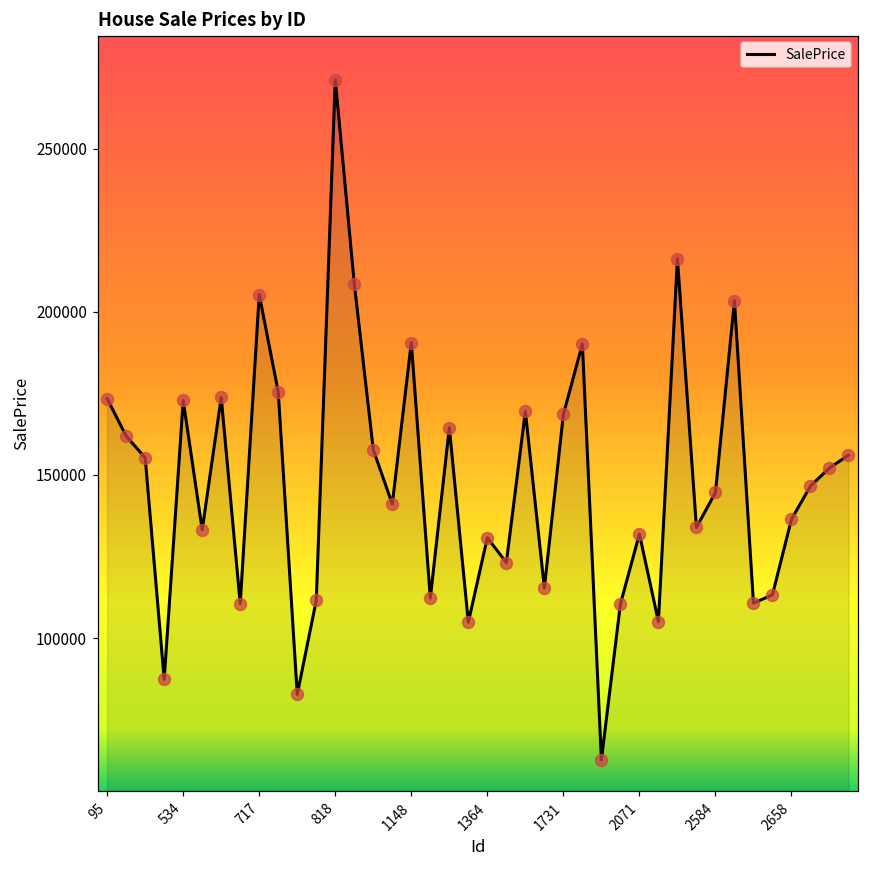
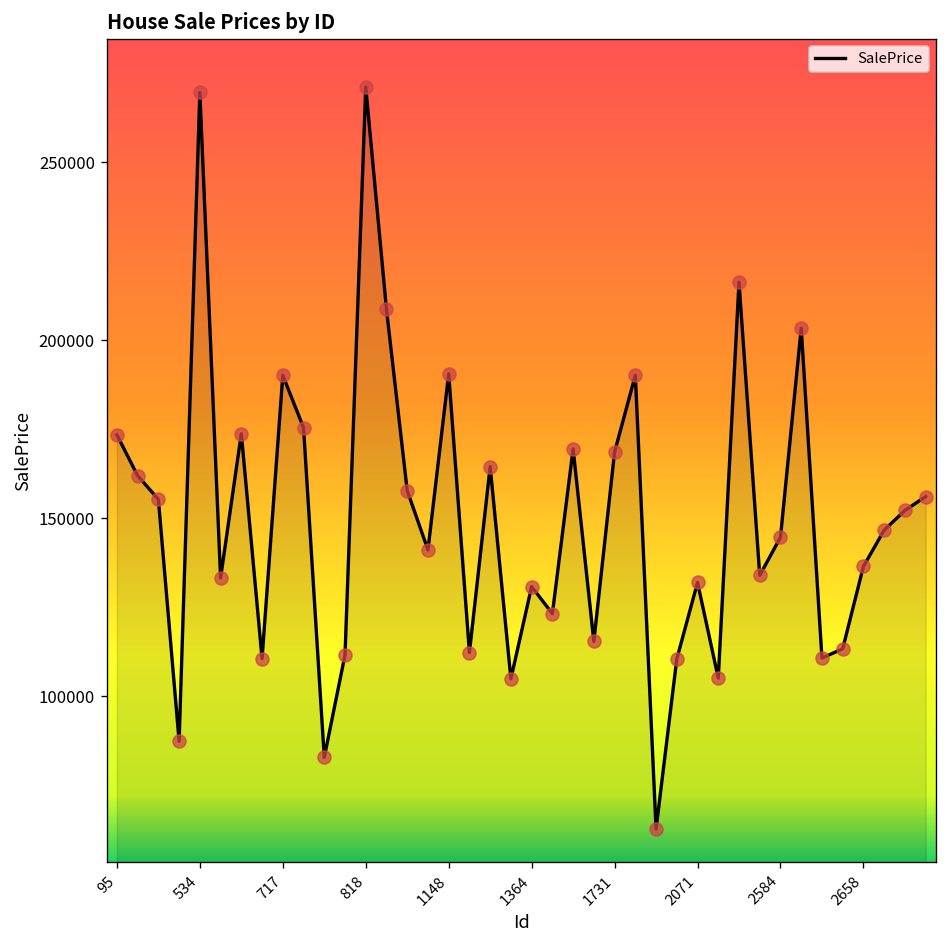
  {
    "95": 173000,
-   "534": 173000,
-   "717": 205000,
+   "534": 270000,
+   "717": 190000,
    "2584": 145000,
    "2658": 136000
  }
